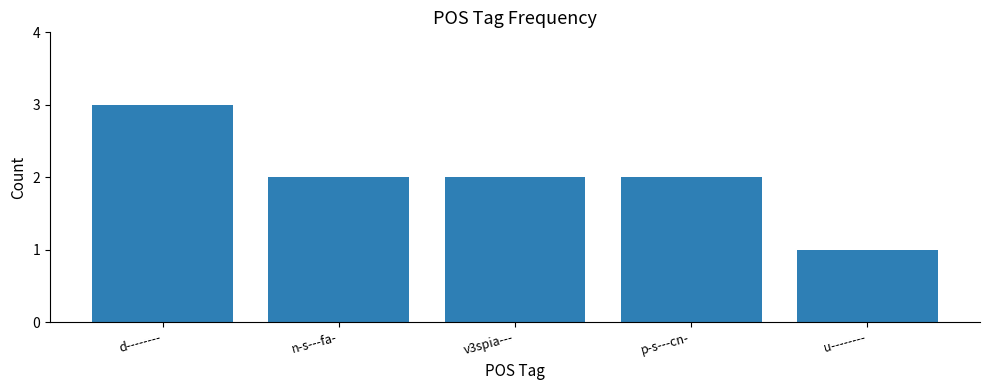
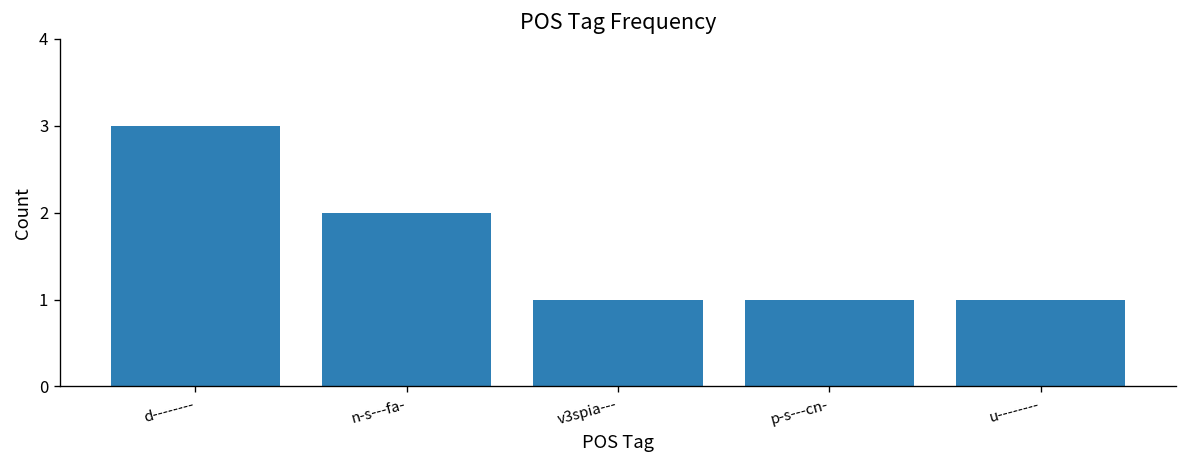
  {
    "d--------": 3,
    "n-s---fa-": 2,
-   "v3spia---": 2,
-   "p-s---cn-": 2,
+   "v3spia---": 1,
+   "p-s---cn-": 1,
    "u--------": 1
  }
